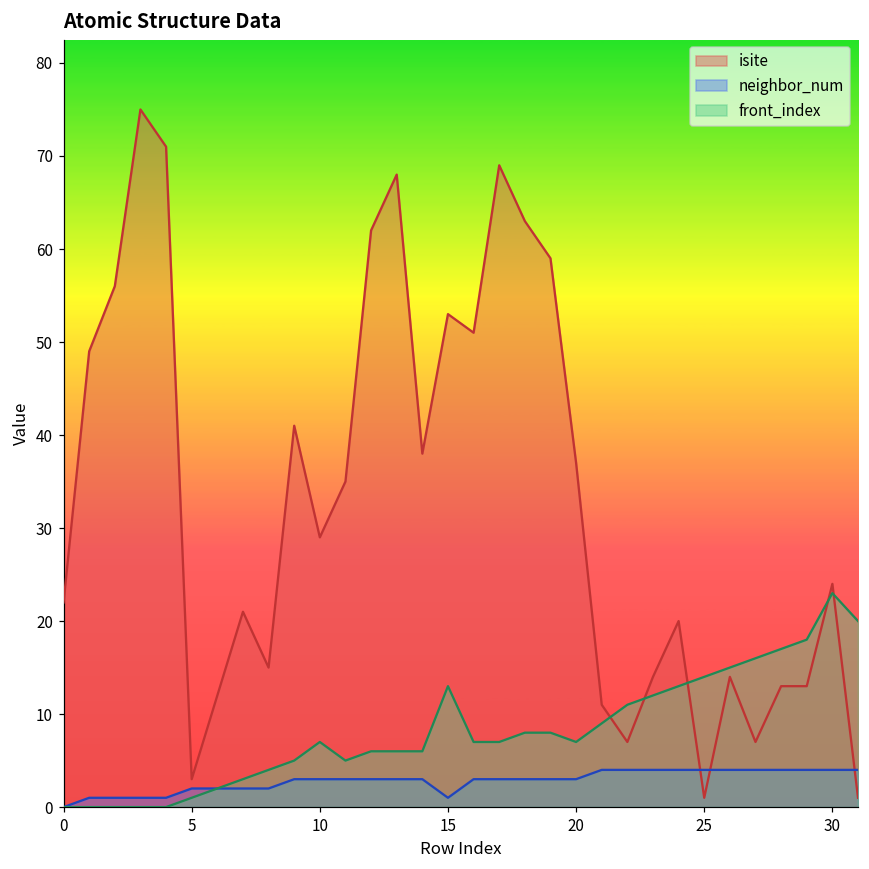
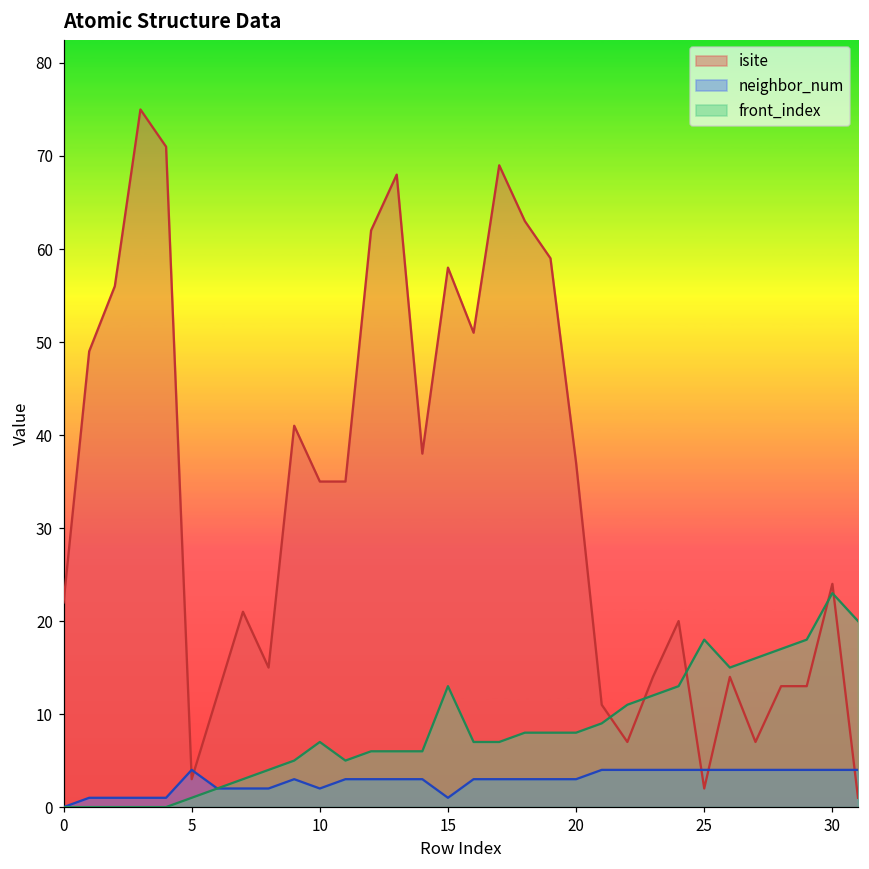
  {
    "isite": {
      "0": 22,
      "5": 3,
-     "10": 29,
-     "15": 53,
+     "10": 35,
+     "15": 58,
      "20": 37,
-     "25": 1,
+     "25": 2,
      "30": 24
    },
    "neighbor_num": {
-     "5": 2,
-     "10": 3,
+     "5": 4,
+     "10": 2,
      "15": 1,
      "20": 3,
      "25": 4,
      "30": 4
    },
    "front_index": {
      "5": 1,
      "10": 7,
      "15": 13,
-     "20": 7,
-     "25": 14,
+     "20": 8,
+     "25": 18,
      "30": 23
    }
  }
